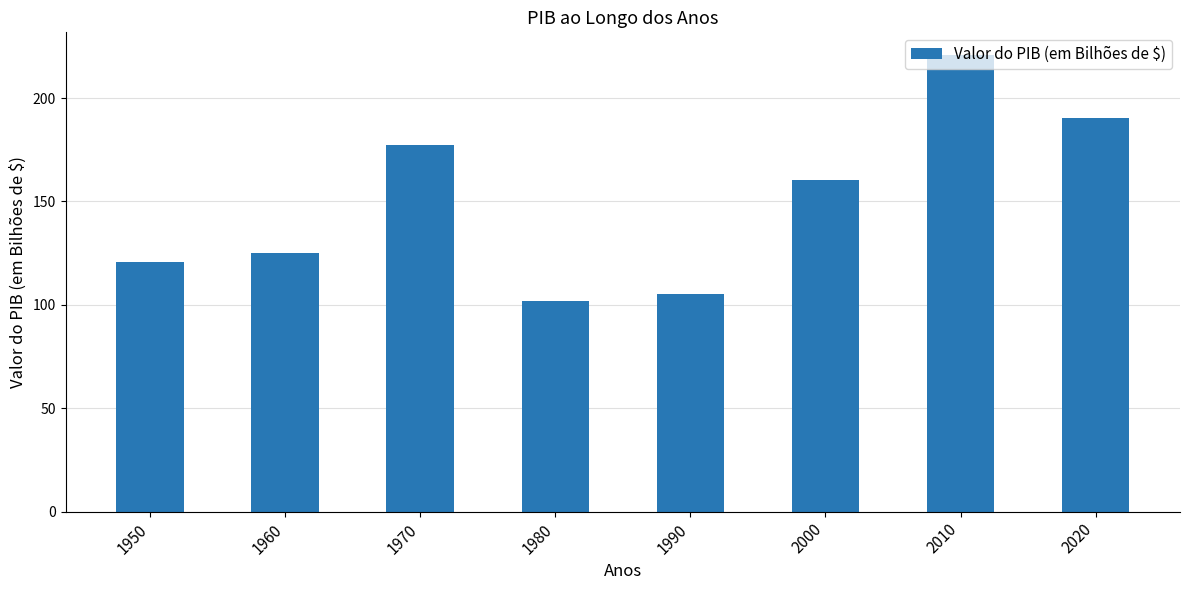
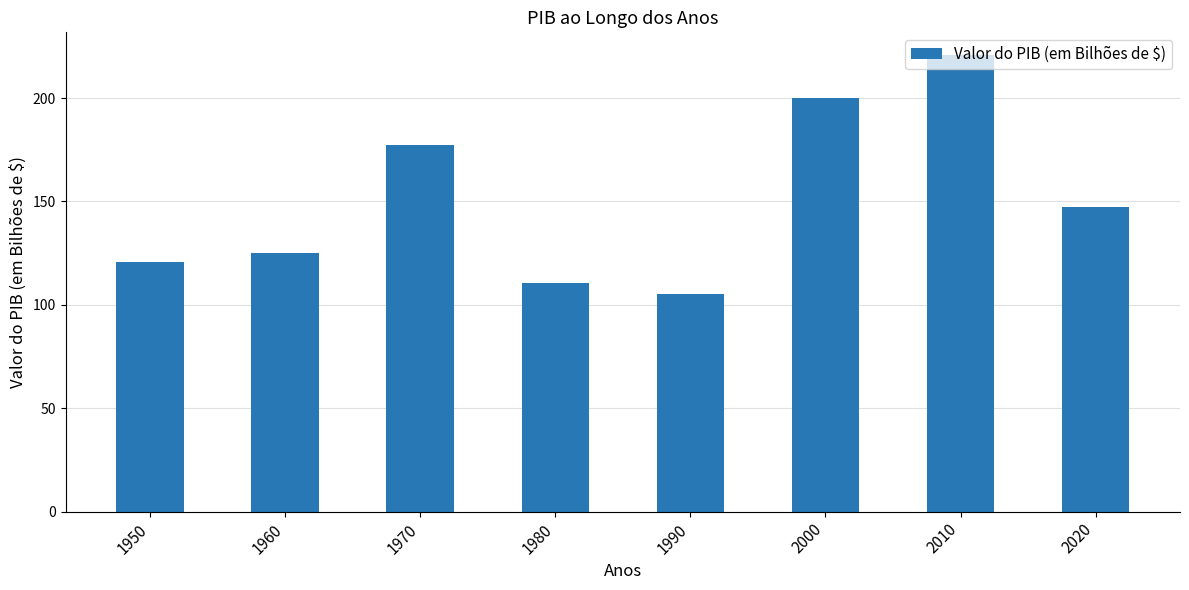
  {
    "1950": 121,
    "1960": 125,
    "1970": 177,
-   "1980": 102,
+   "1980": 111,
    "1990": 105,
-   "2000": 160,
-   "2020": 191
+   "2000": 200,
+   "2020": 147
  }
